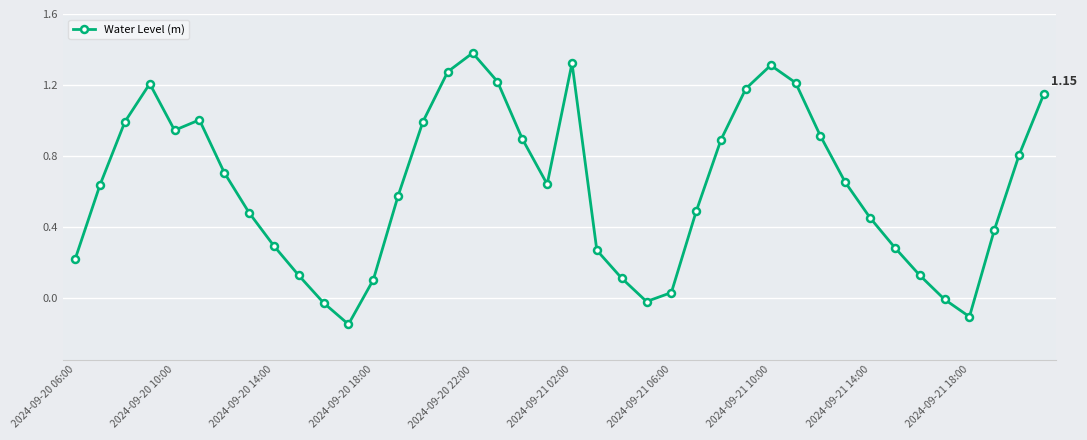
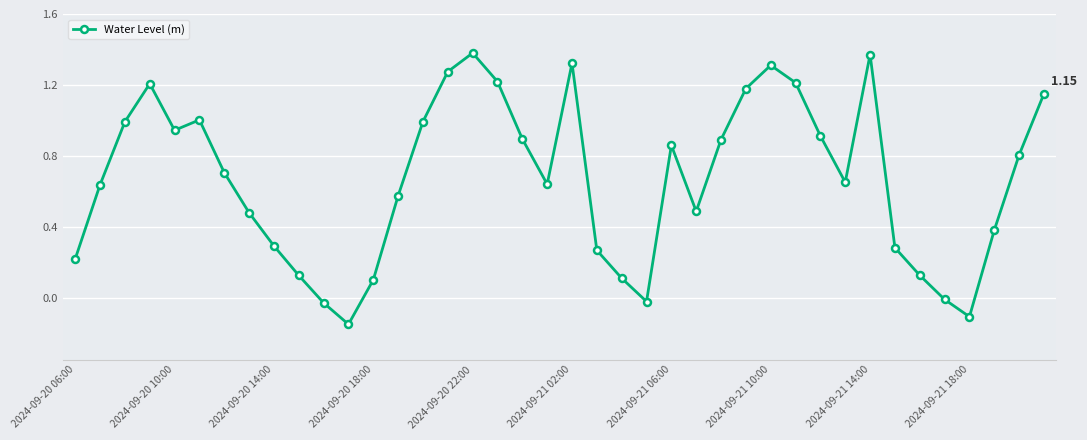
  {
    "2024-09-20 06:00": 0.22,
    "2024-09-20 10:00": 0.94,
    "2024-09-20 14:00": 0.29,
    "2024-09-20 18:00": 0.10,
    "2024-09-20 22:00": 1.38,
    "2024-09-21 02:00": 1.32,
-   "2024-09-21 06:00": 0.03,
+   "2024-09-21 06:00": 0.86,
    "2024-09-21 10:00": 1.31,
-   "2024-09-21 14:00": 0.45,
+   "2024-09-21 14:00": 1.37,
    "2024-09-21 18:00": -0.11
  }
